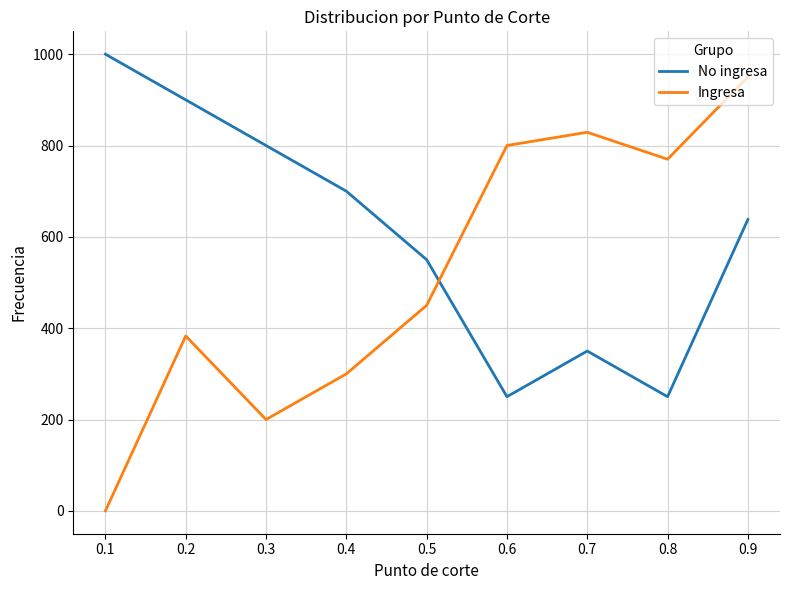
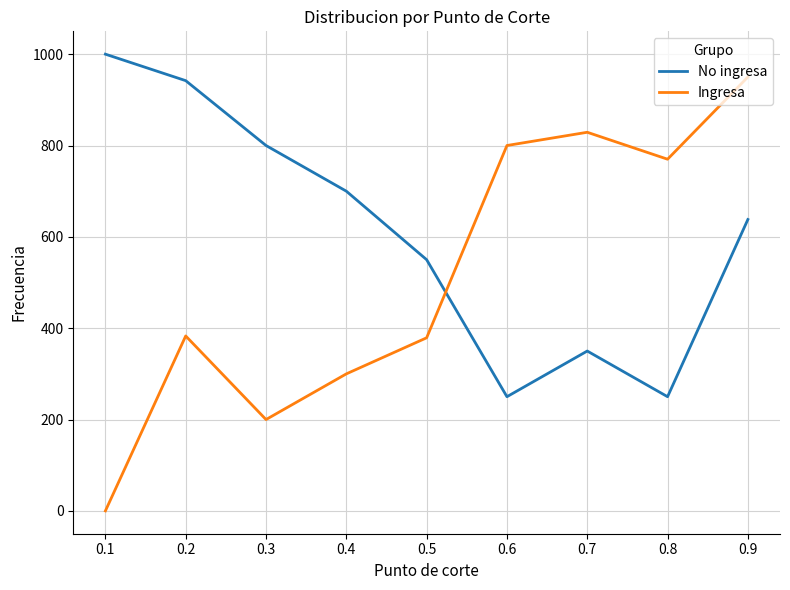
  {
    "No ingresa": {
      "0.1": 1000,
-     "0.2": 900,
+     "0.2": 940,
      "0.3": 800,
      "0.4": 700,
      "0.5": 550,
      "0.6": 250,
      "0.7": 350,
      "0.8": 250,
      "0.9": 640
    },
    "Ingresa": {
      "0.1": 0,
      "0.2": 380,
      "0.3": 200,
      "0.4": 300,
-     "0.5": 450,
+     "0.5": 380,
      "0.6": 800,
      "0.7": 830,
      "0.8": 770
    }
  }
